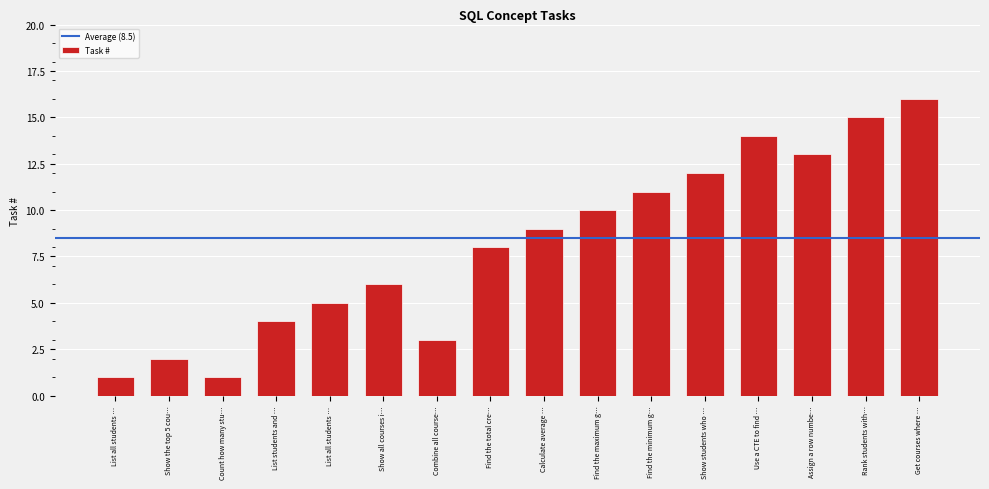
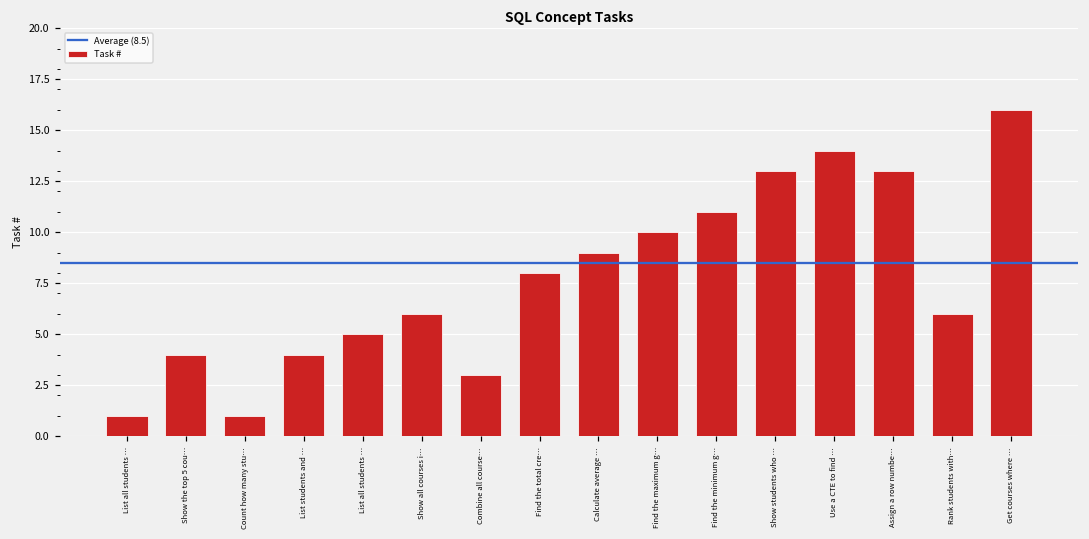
  {
-   "Show the top 5 cou…": 2,
+   "Show the top 5 cou…": 4,
    "Count how many stu…": 1,
    "List students and …": 4,
    "Show all courses i…": 6,
    "Combine all course…": 3,
    "Find the total cre…": 8,
    "Calculate average …": 9,
    "Find the maximum g…": 10,
    "Find the minimum g…": 11,
-   "Show students who …": 12,
+   "Show students who …": 13,
    "Use a CTE to find …": 14,
    "Assign a row numbe…": 13,
-   "Rank students with…": 15,
+   "Rank students with…": 6,
    "Get courses where …": 16
  }
